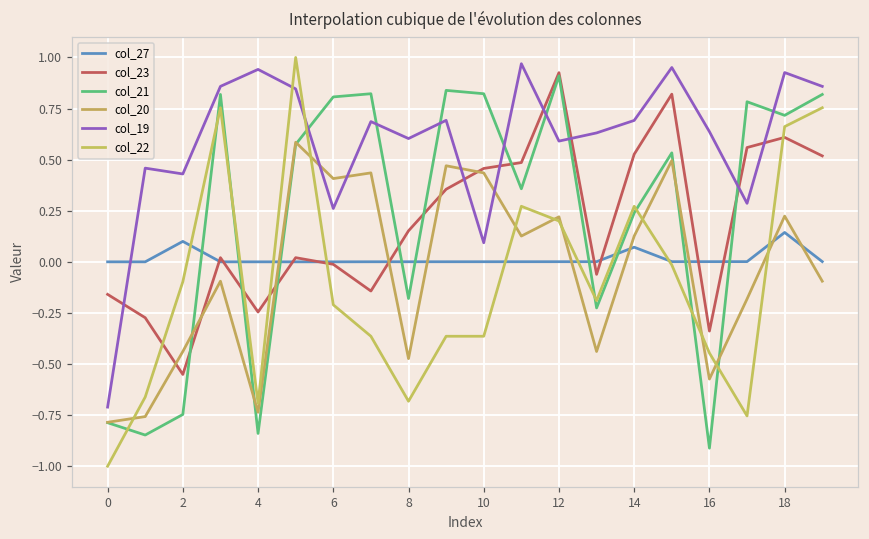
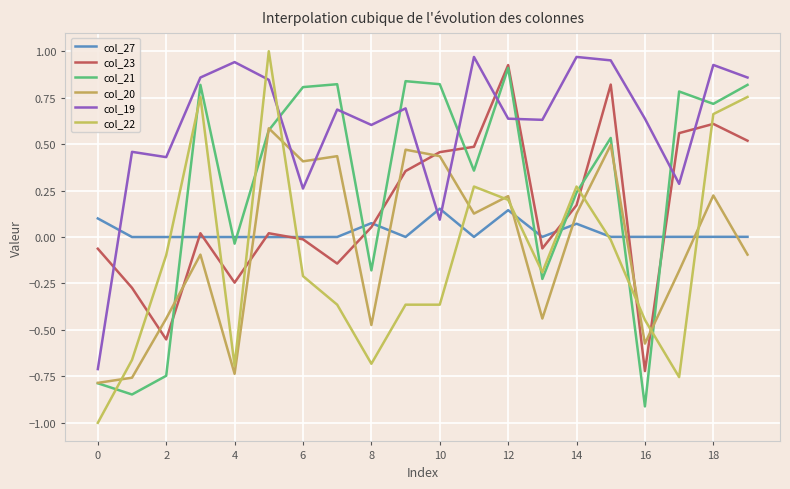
  {
    "col_27": {
-     "0": 0.0,
-     "2": 0.1,
+     "0": 0.1,
+     "2": 0.0,
      "4": 0.00,
-     "8": 0.00,
-     "10": 0.00,
-     "12": 0.00,
+     "8": 0.07,
+     "10": 0.15,
+     "12": 0.14,
      "14": 0.07,
      "16": 0.00,
-     "18": 0.14
+     "18": 0.00
    },
    "col_23": {
-     "0": -0.16,
+     "0": -0.06,
      "2": -0.55,
      "4": -0.25,
-     "8": 0.15,
+     "8": 0.05,
      "10": 0.46,
      "12": 0.93,
-     "14": 0.53,
-     "16": -0.34,
+     "14": 0.17,
+     "16": -0.72,
      "18": 0.61
    },
    "col_21": {
      "2": -0.75,
-     "4": -0.84,
+     "4": -0.04,
      "6": 0.81,
      "8": -0.18,
      "10": 0.82,
      "12": 0.91,
      "14": 0.24,
      "16": -0.91,
      "18": 0.72
    },
    "col_19": {
      "0": -0.71,
      "2": 0.43,
      "4": 0.94,
      "6": 0.26,
      "8": 0.60,
      "10": 0.09,
-     "12": 0.59,
-     "14": 0.69,
+     "12": 0.64,
+     "14": 0.97,
      "16": 0.64,
      "18": 0.93
    }
  }
